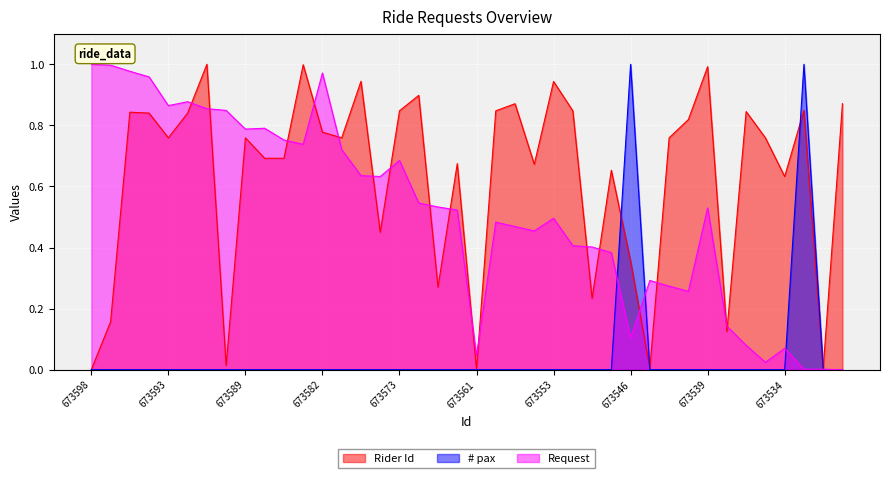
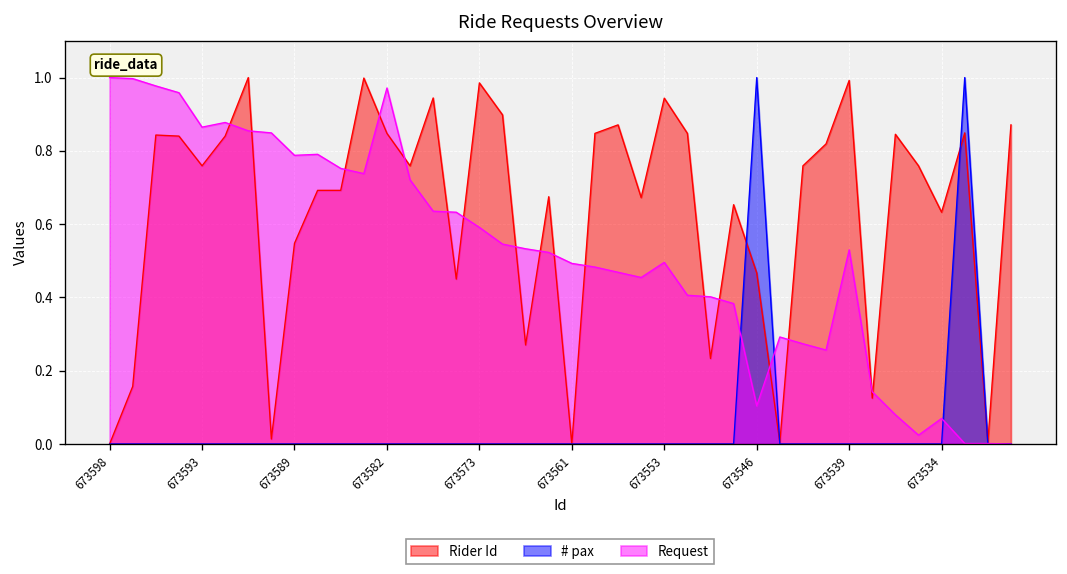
  {
    "Rider Id": {
      "673593": 0.76,
-     "673589": 0.76,
-     "673582": 0.78,
-     "673573": 0.85,
+     "673589": 0.55,
+     "673582": 0.85,
+     "673573": 0.99,
      "673553": 0.94,
-     "673546": 0.36,
+     "673546": 0.47,
      "673539": 0.99,
      "673534": 0.63
    },
    "# pax": {
      "673593": 0.00,
      "673589": 0.00,
      "673582": 0.00,
      "673573": 0.00,
      "673553": 0.00,
      "673546": 1.00,
      "673539": 0.00,
      "673534": 0.00
    },
    "Request": {
      "673598": 1.00,
      "673593": 0.86,
      "673589": 0.79,
      "673582": 0.97,
-     "673573": 0.69,
-     "673561": 0.05,
+     "673573": 0.59,
+     "673561": 0.49,
      "673553": 0.50,
      "673546": 0.10,
      "673539": 0.53,
      "673534": 0.07
    }
  }
